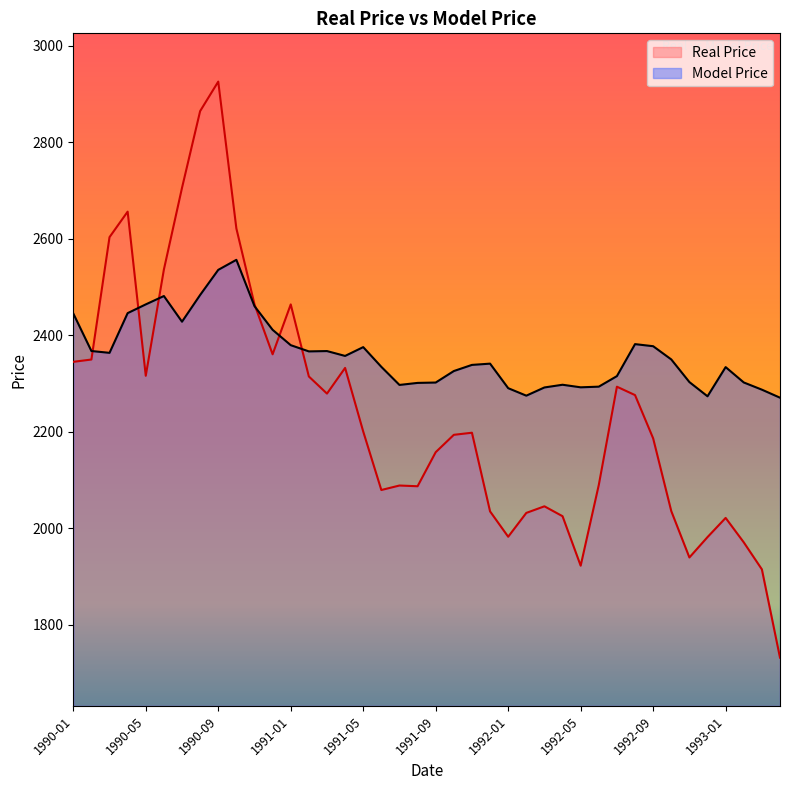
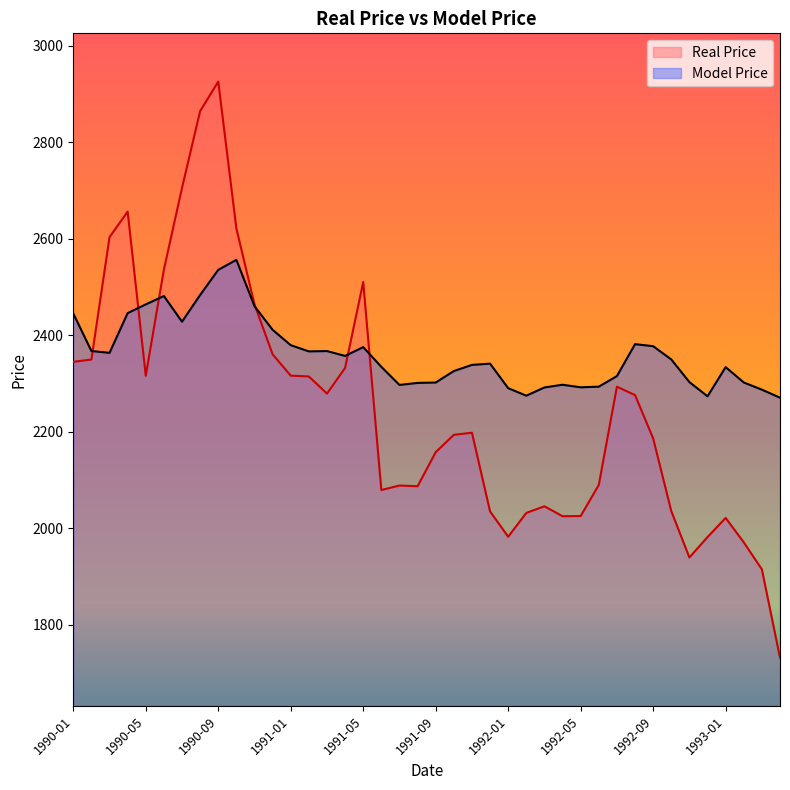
  {
    "Real Price": {
      "1990-01": 2340,
      "1990-05": 2320,
      "1990-09": 2930,
-     "1991-01": 2460,
-     "1991-05": 2200,
+     "1991-01": 2320,
+     "1991-05": 2510,
      "1991-09": 2160,
      "1992-01": 1980,
-     "1992-05": 1920,
+     "1992-05": 2030,
      "1992-09": 2190,
      "1993-01": 2020
    },
    "Model Price": {
      "1990-01": 2450,
      "1990-05": 2460,
      "1990-09": 2540,
      "1991-01": 2380,
      "1991-05": 2380,
      "1991-09": 2300,
      "1992-01": 2290,
      "1992-05": 2290,
      "1992-09": 2380,
      "1993-01": 2330
    }
  }
